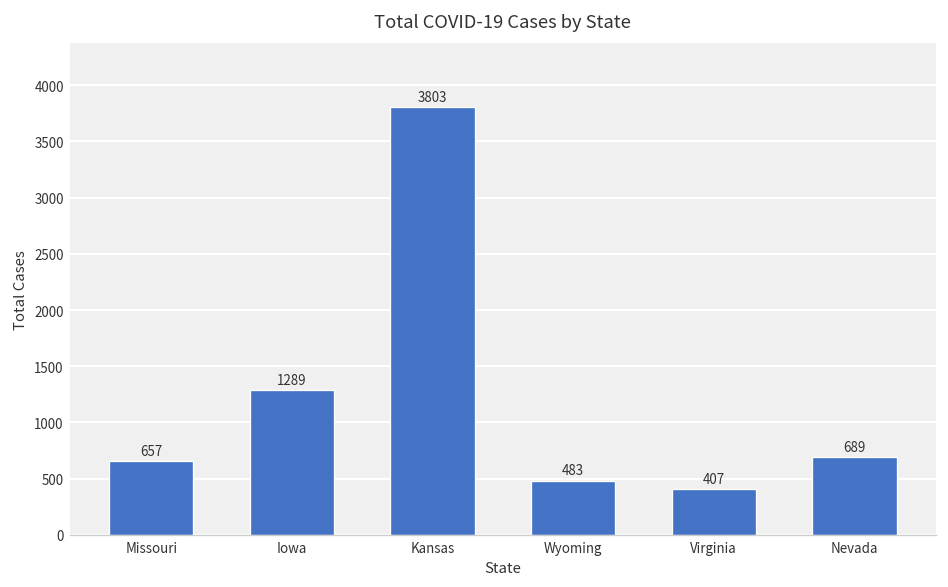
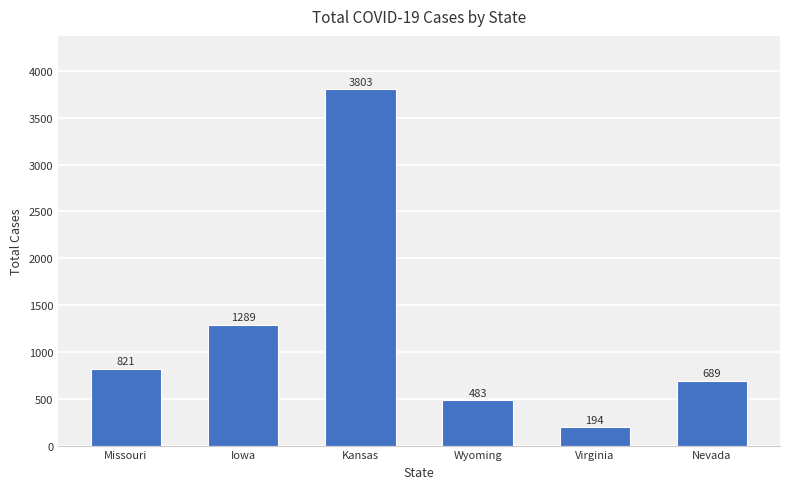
  {
-   "Missouri": 657,
+   "Missouri": 821,
    "Iowa": 1289,
    "Kansas": 3803,
    "Wyoming": 483,
-   "Virginia": 407,
+   "Virginia": 194,
    "Nevada": 689
  }
